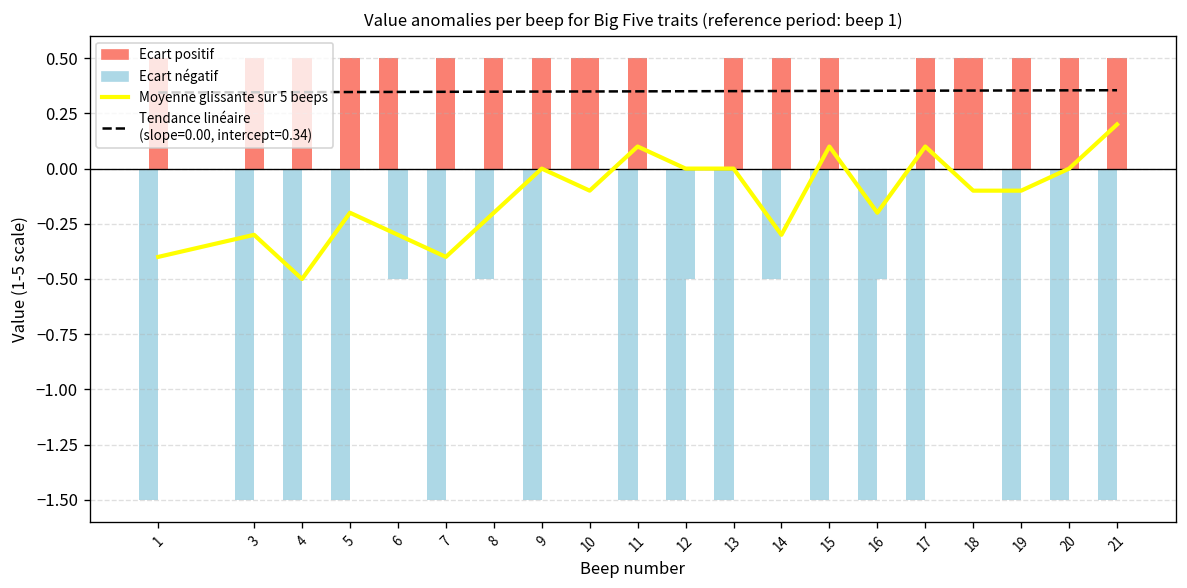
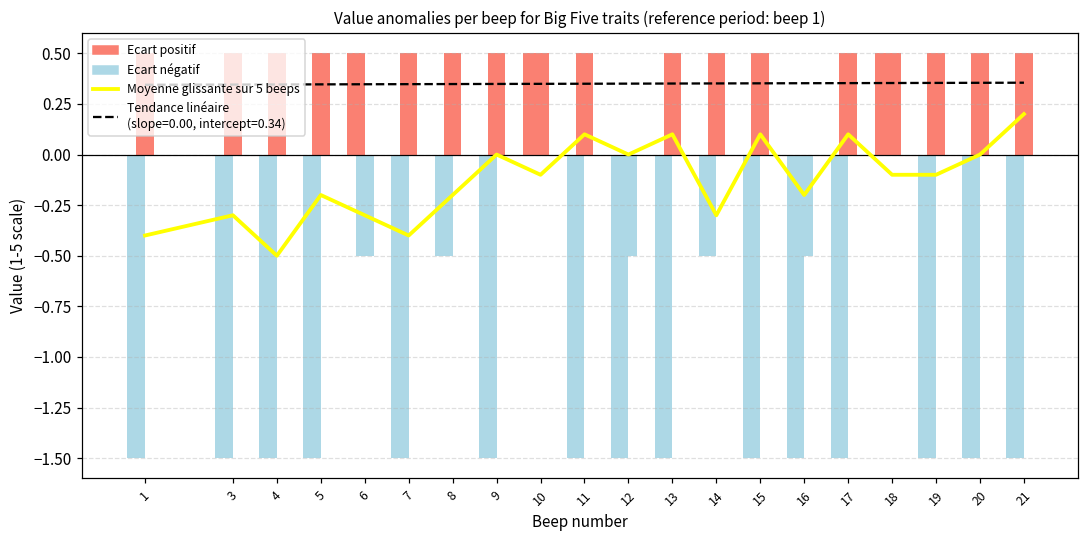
  {
    "Moyenne glissante sur 5 beeps": {
      "1": -0.40,
      "3": -0.30,
      "4": -0.50,
      "5": -0.20,
      "6": -0.30,
      "7": -0.40,
      "8": -0.20,
      "9": 0.00,
      "10": -0.10,
      "11": 0.10,
      "12": 0.00,
-     "13": 0.00,
+     "13": 0.10,
      "14": -0.30,
      "15": 0.10,
      "16": -0.20,
      "17": 0.10,
      "18": -0.10,
      "19": -0.10,
      "20": 0.00,
      "21": 0.20
    },
    "Tendance linéaire (slope=0.00, intercept=0.34)": {
      "5": 0.35,
      "6": 0.35,
      "7": 0.35,
      "8": 0.35,
      "9": 0.35,
      "10": 0.35,
      "11": 0.35,
      "12": 0.35,
      "13": 0.35,
      "14": 0.35,
      "15": 0.35,
      "16": 0.35,
      "17": 0.35,
      "18": 0.35,
      "19": 0.35,
      "20": 0.35,
      "21": 0.35
    }
  }
